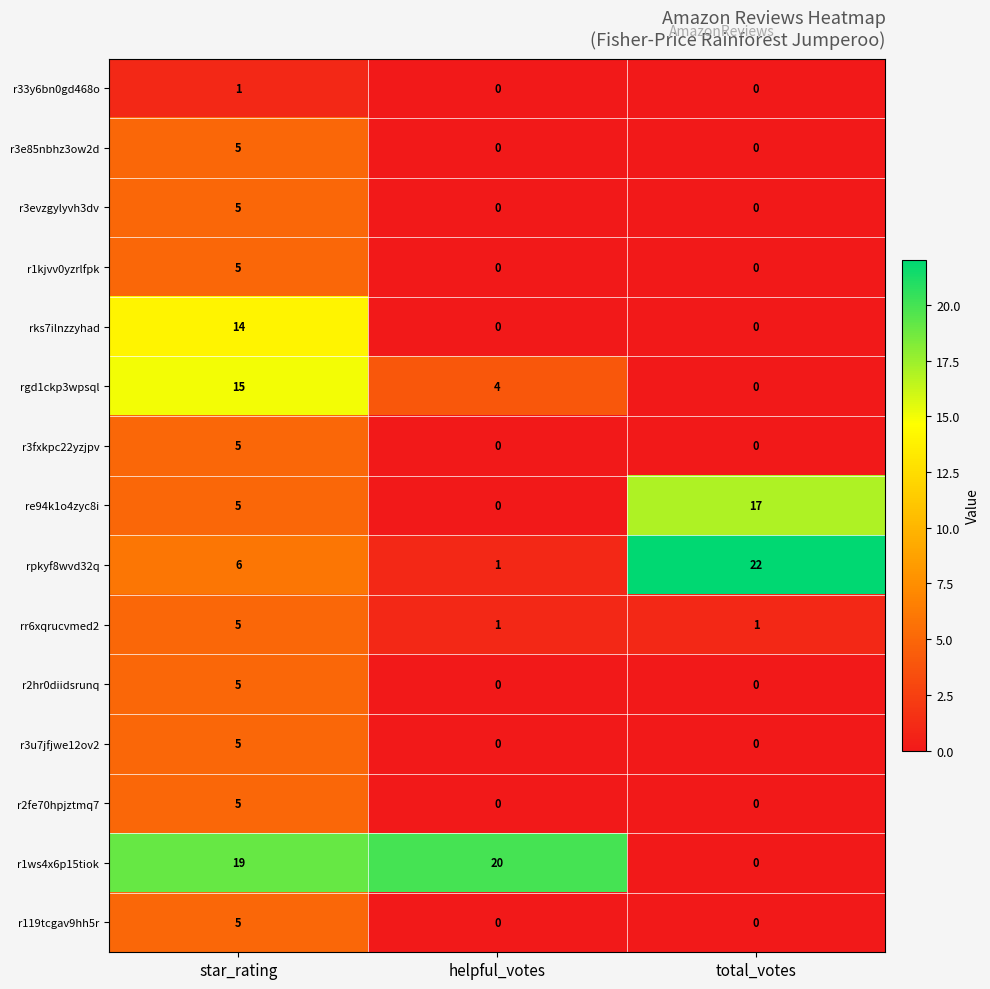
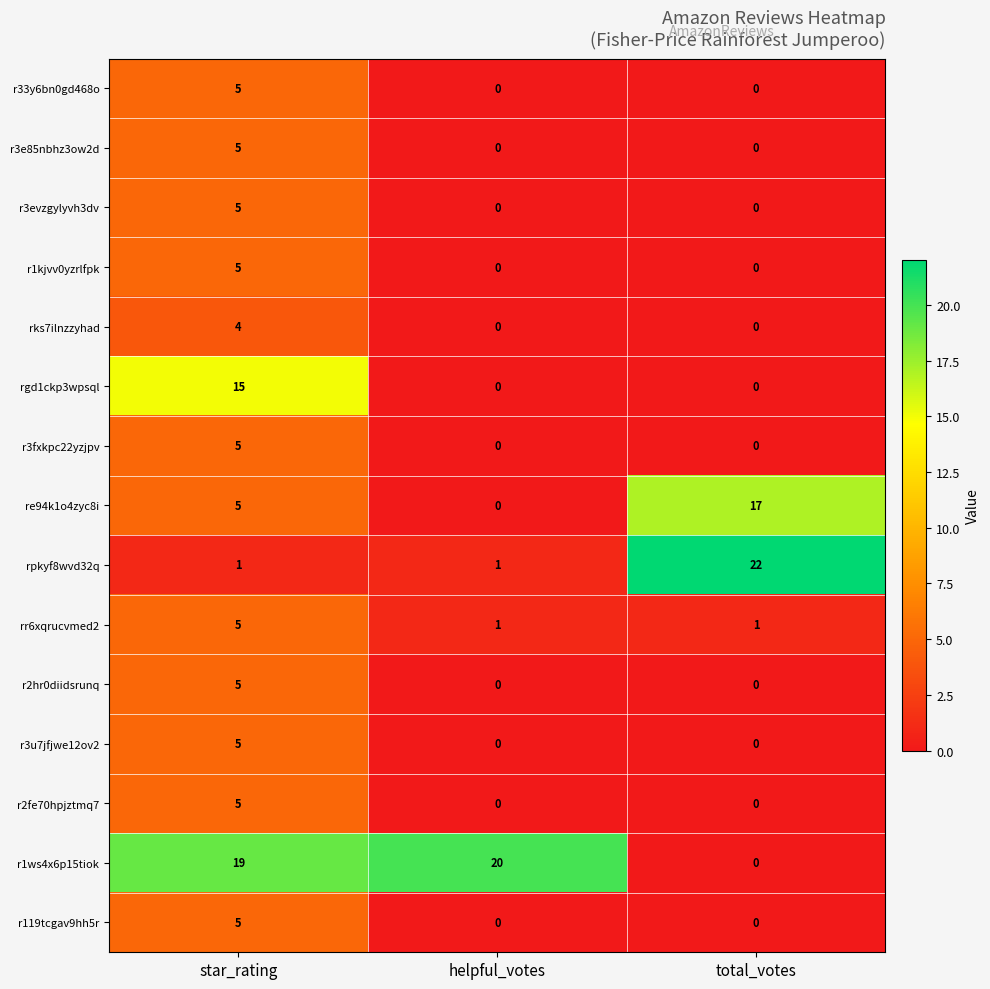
  {
    "r33y6bn0gd468o": {
-     "star_rating": 1,
+     "star_rating": 5,
      "helpful_votes": 0,
      "total_votes": 0
    },
    "r3e85nbhz3ow2d": {
      "star_rating": 5,
      "helpful_votes": 0,
      "total_votes": 0
    },
    "r3evzgylyvh3dv": {
      "star_rating": 5,
      "helpful_votes": 0,
      "total_votes": 0
    },
    "r1kjvv0yzrlfpk": {
      "star_rating": 5,
      "helpful_votes": 0,
      "total_votes": 0
    },
    "rks7ilnzzyhad": {
-     "star_rating": 14,
+     "star_rating": 4,
      "helpful_votes": 0,
      "total_votes": 0
    },
    "rgd1ckp3wpsql": {
      "star_rating": 15,
-     "helpful_votes": 4,
+     "helpful_votes": 0,
      "total_votes": 0
    },
    "r3fxkpc22yzjpv": {
      "star_rating": 5,
      "helpful_votes": 0,
      "total_votes": 0
    },
    "re94k1o4zyc8i": {
      "star_rating": 5,
      "helpful_votes": 0,
      "total_votes": 17
    },
    "rpkyf8wvd32q": {
-     "star_rating": 6,
+     "star_rating": 1,
      "helpful_votes": 1,
      "total_votes": 22
    },
    "rr6xqrucvmed2": {
      "star_rating": 5,
      "helpful_votes": 1,
      "total_votes": 1
    },
    "r2hr0diidsrunq": {
      "star_rating": 5,
      "helpful_votes": 0,
      "total_votes": 0
    },
    "r3u7jfjwe12ov2": {
      "star_rating": 5,
      "helpful_votes": 0,
      "total_votes": 0
    },
    "r2fe70hpjztmq7": {
      "star_rating": 5,
      "helpful_votes": 0,
      "total_votes": 0
    },
    "r1ws4x6p15tiok": {
      "star_rating": 19,
      "helpful_votes": 20,
      "total_votes": 0
    },
    "r119tcgav9hh5r": {
      "star_rating": 5,
      "helpful_votes": 0,
      "total_votes": 0
    }
  }
